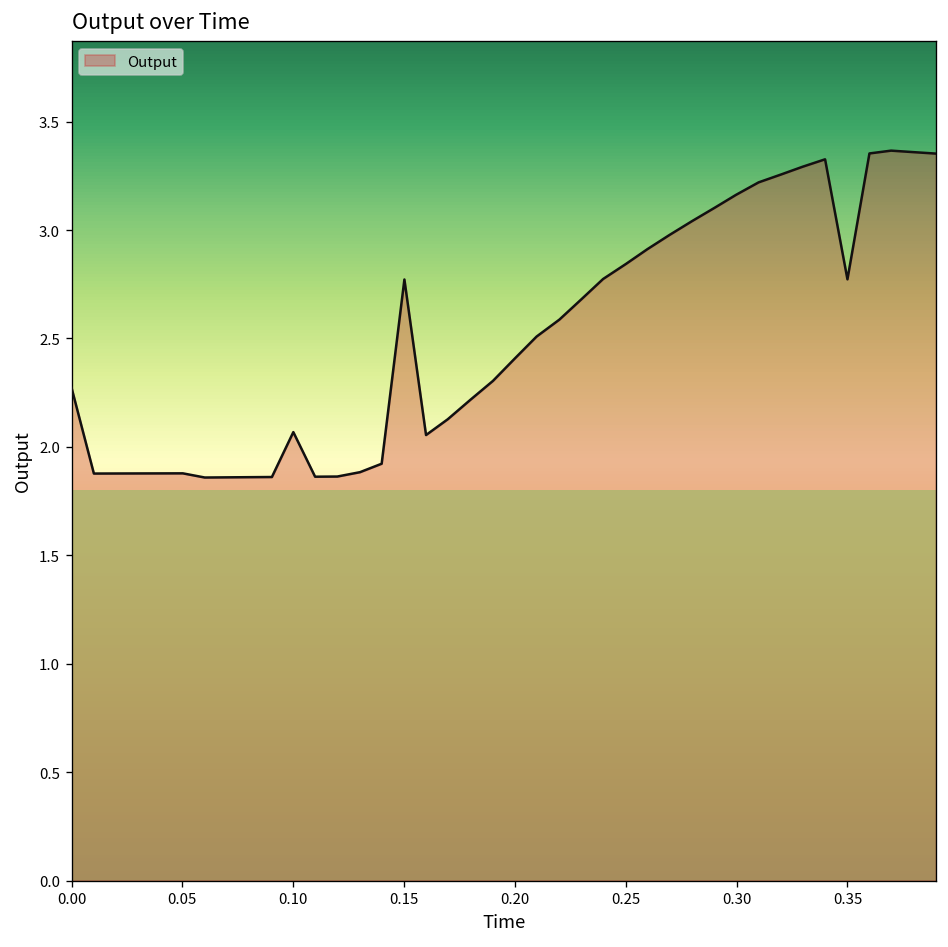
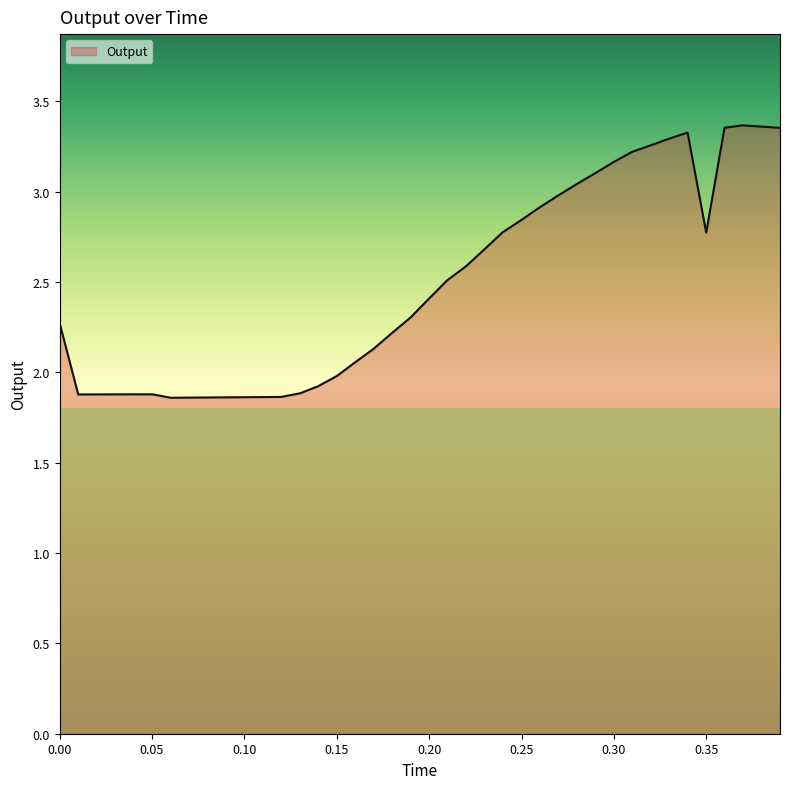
  {
    "0.00": 2.27,
    "0.05": 1.88,
-   "0.10": 2.07,
-   "0.15": 2.77,
+   "0.10": 1.86,
+   "0.15": 1.98,
    "0.20": 2.41,
    "0.25": 2.84,
    "0.35": 2.77
  }
